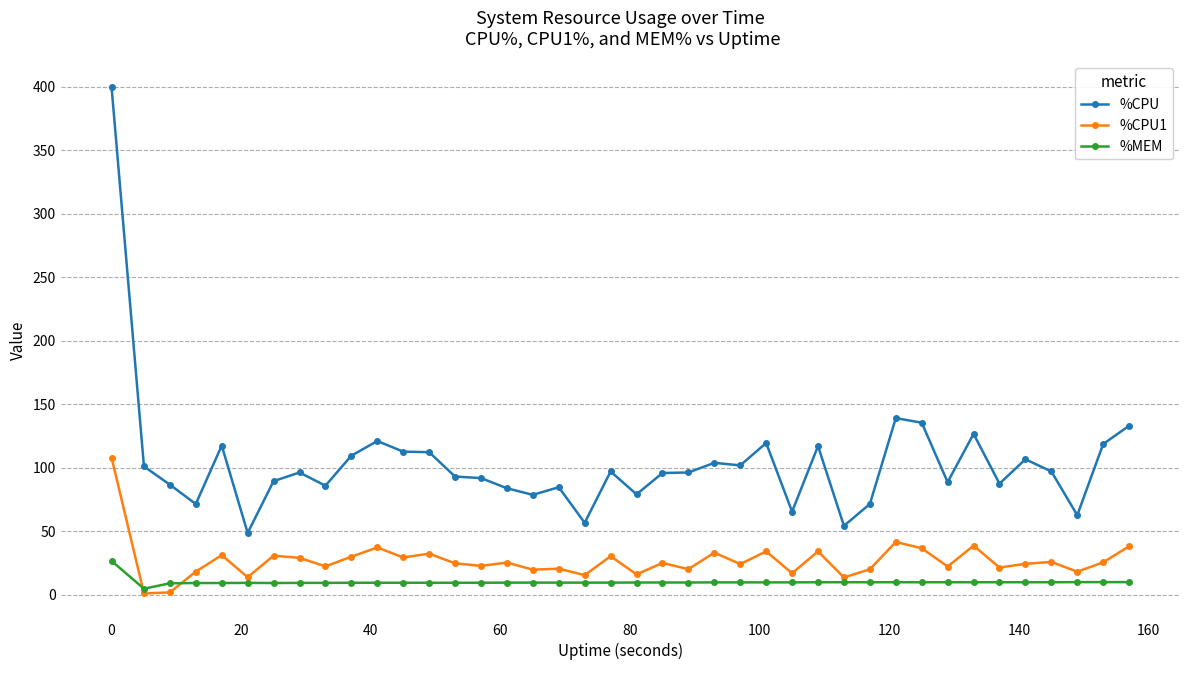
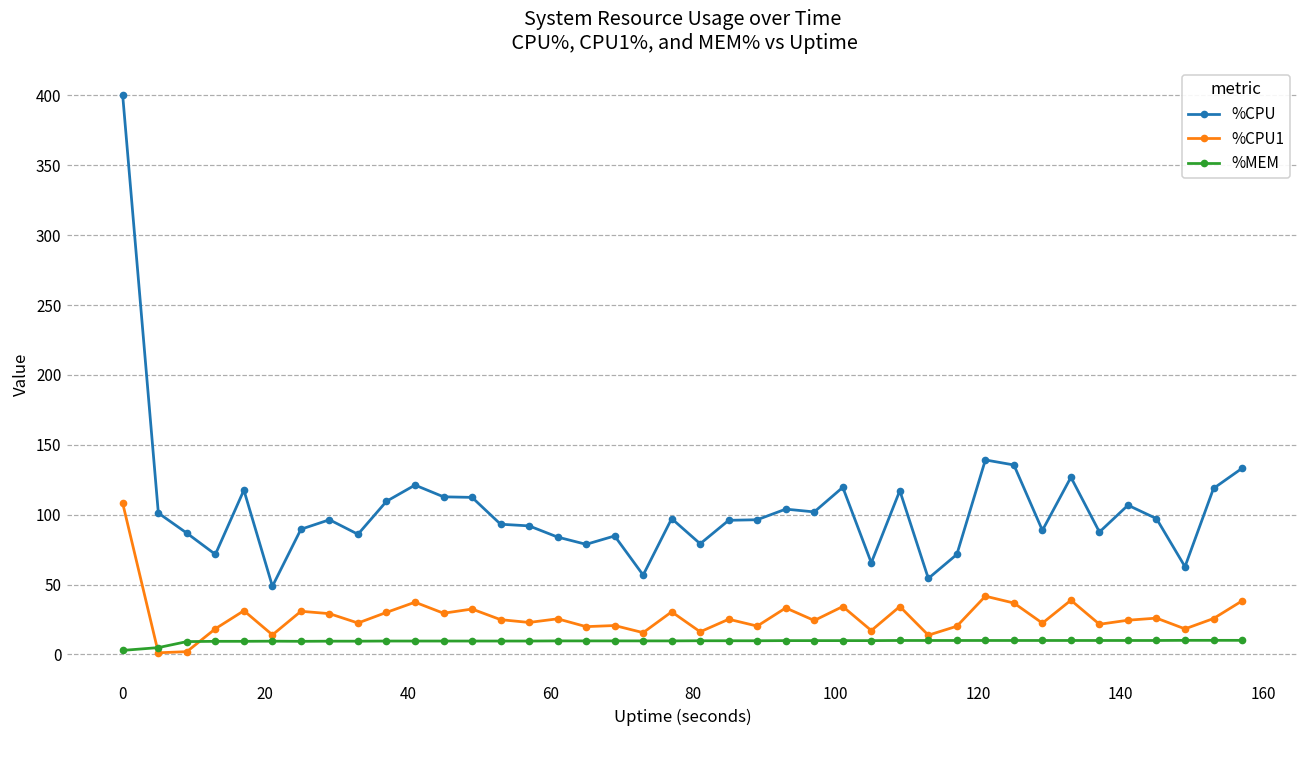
  {
    "%CPU": {
      "0": 400
    },
    "%CPU1": {
      "0": 108
    },
    "%MEM": {
-     "0": 27
+     "0": 3
    }
  }
